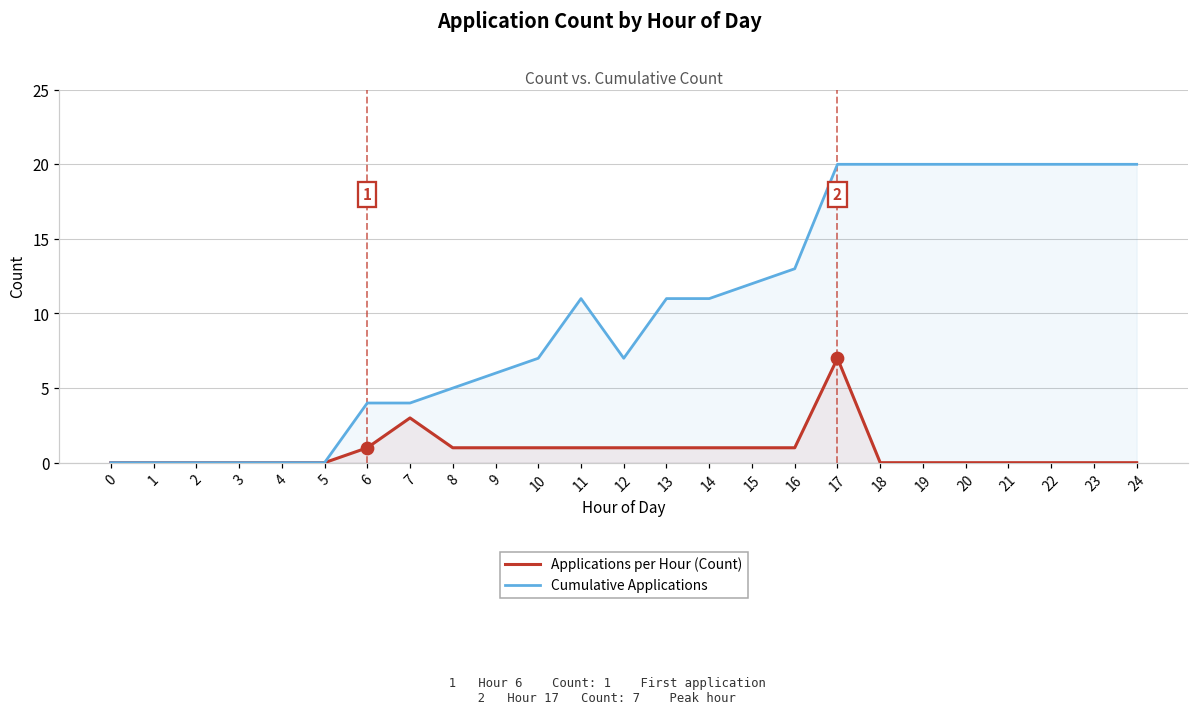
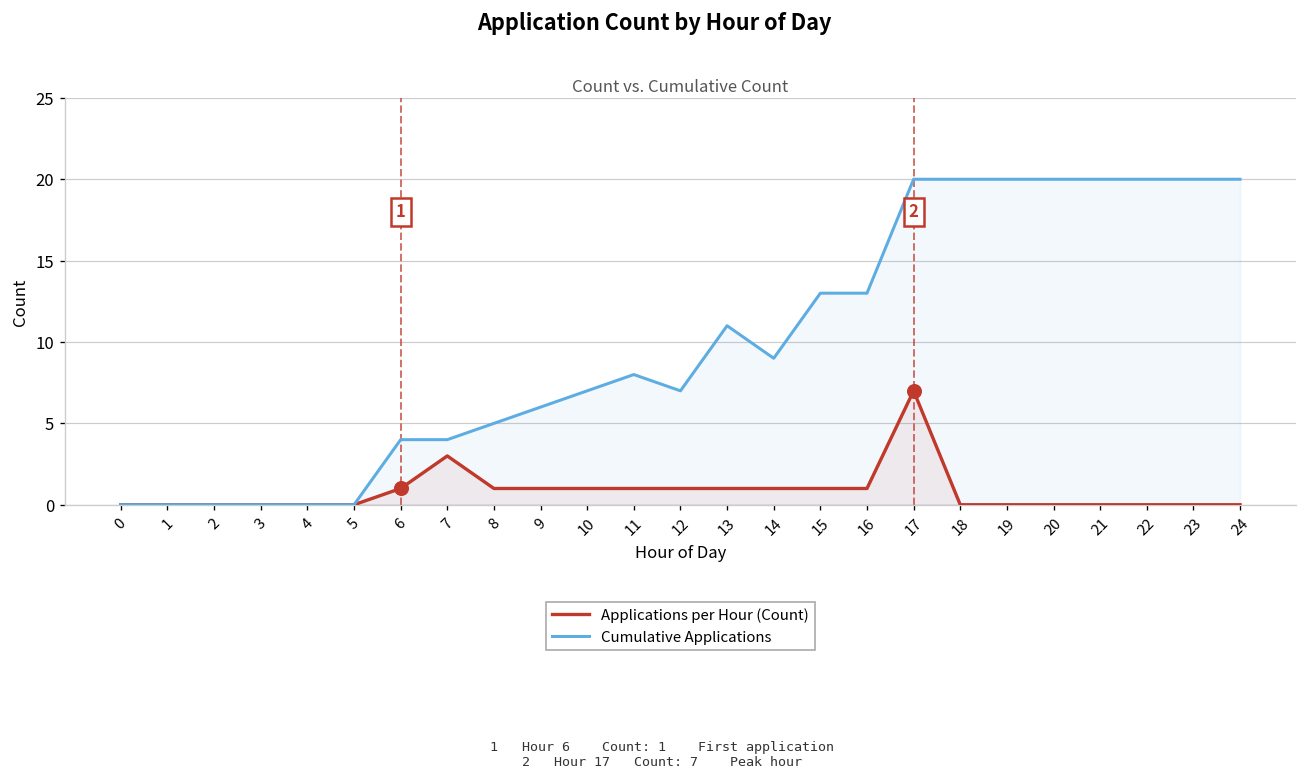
  {
    "Cumulative Applications": {
      "6": 4,
      "7": 4,
      "8": 5,
      "9": 6,
      "10": 7,
-     "11": 11,
+     "11": 8,
      "12": 7,
      "13": 11,
-     "14": 11,
-     "15": 12,
+     "14": 9,
+     "15": 13,
      "16": 13,
      "18": 20,
      "19": 20,
      "20": 20,
      "21": 20,
      "22": 20,
      "23": 20,
      "24": 20
    }
  }
